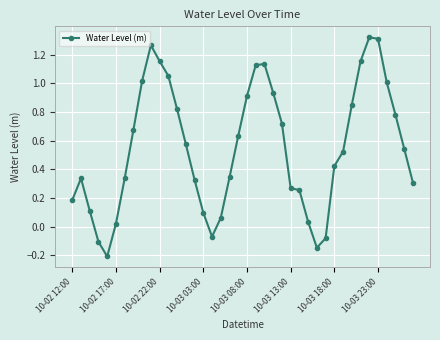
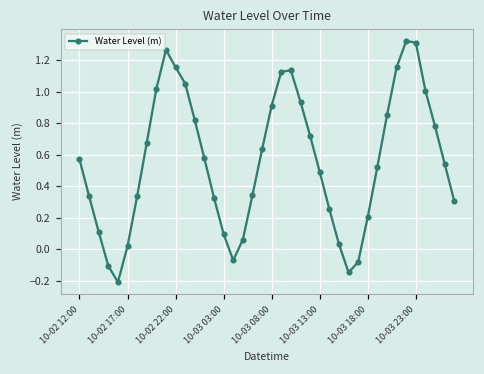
  {
-   "10-02 12:00": 0.18,
+   "10-02 12:00": 0.57,
    "10-02 17:00": 0.02,
    "10-02 22:00": 1.15,
    "10-03 03:00": 0.10,
    "10-03 08:00": 0.91,
-   "10-03 13:00": 0.27,
-   "10-03 18:00": 0.42,
+   "10-03 13:00": 0.49,
+   "10-03 18:00": 0.21,
    "10-03 23:00": 1.31
  }
